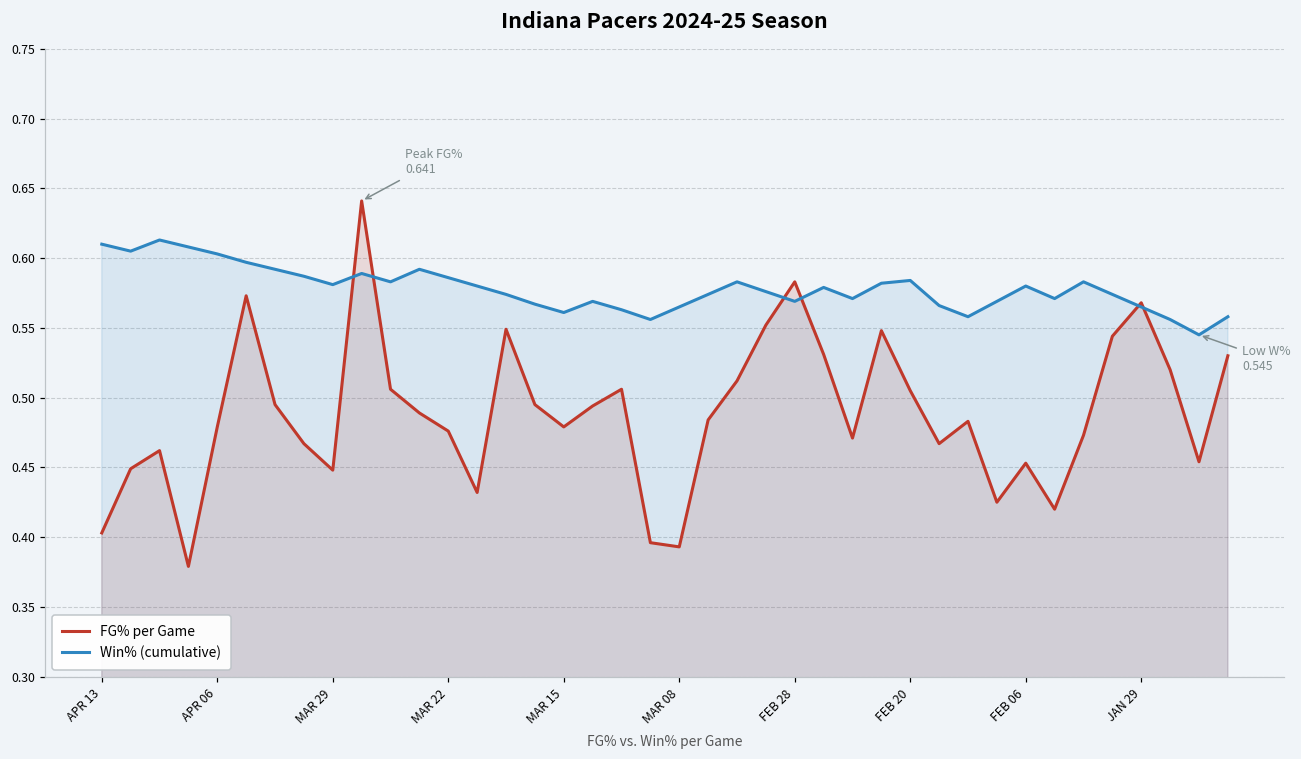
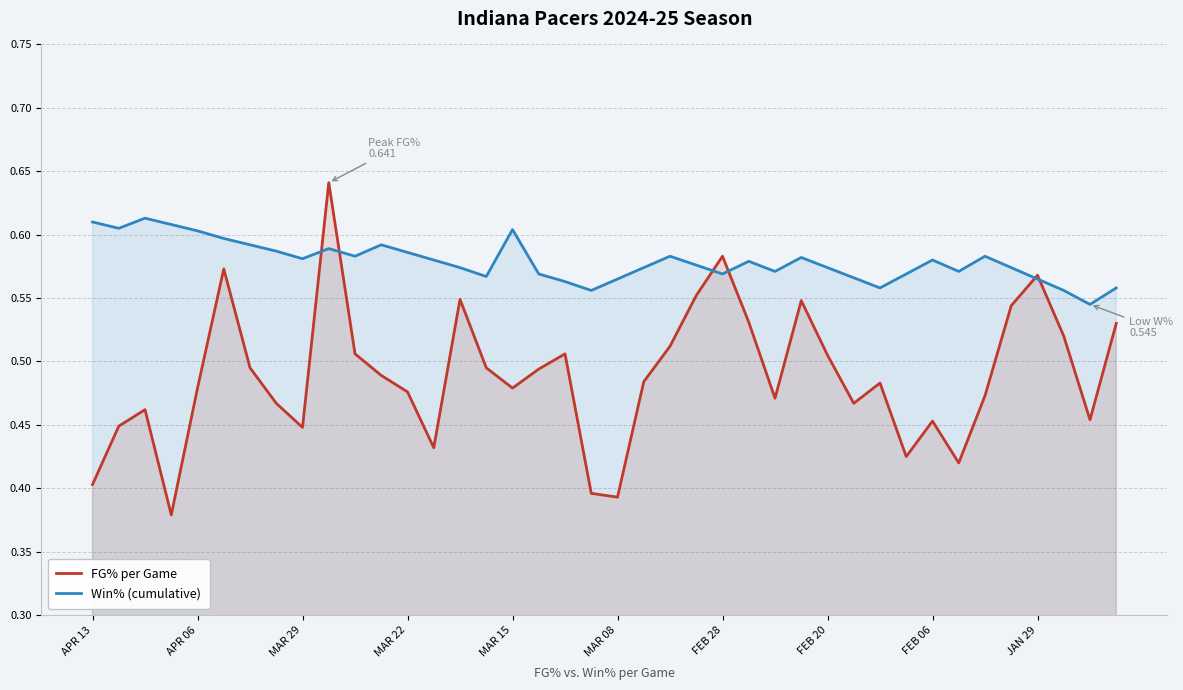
  {
    "FG% per Game": {
      "APR 13": 0.403,
      "APR 06": 0.479,
      "MAR 29": 0.448,
      "MAR 22": 0.476,
      "MAR 15": 0.479,
      "MAR 08": 0.393,
      "FEB 28": 0.583,
      "FEB 20": 0.505,
      "FEB 06": 0.453,
      "JAN 29": 0.568
    },
    "Win% (cumulative)": {
      "APR 13": 0.610,
      "APR 06": 0.603,
      "MAR 29": 0.581,
      "MAR 22": 0.586,
-     "MAR 15": 0.561,
+     "MAR 15": 0.604,
      "MAR 08": 0.565,
      "FEB 28": 0.569,
-     "FEB 20": 0.584,
+     "FEB 20": 0.574,
      "FEB 06": 0.580,
      "JAN 29": 0.565
    }
  }
